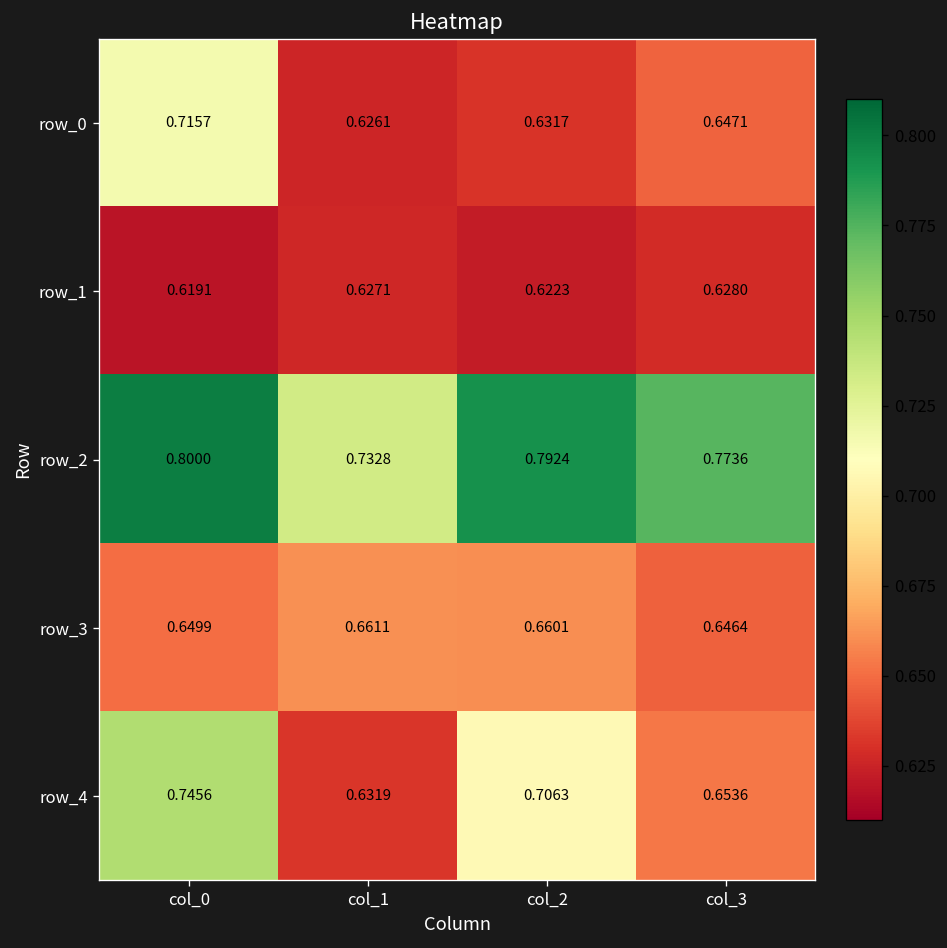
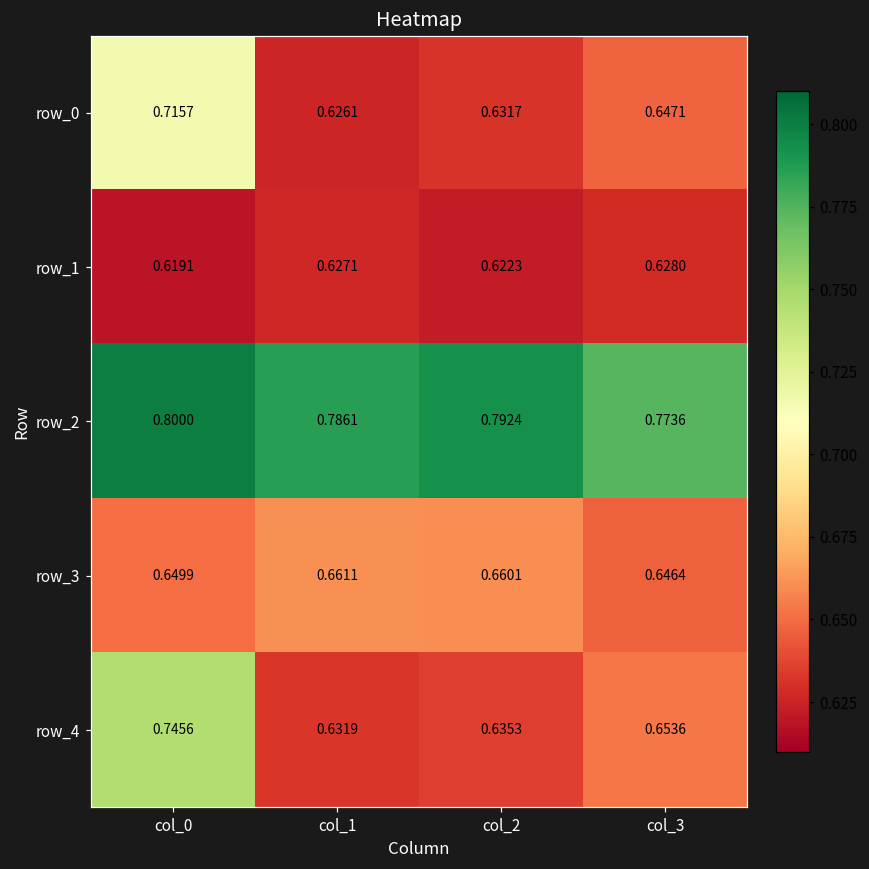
  {
    "row_0": {
      "col_0": 0.7157,
      "col_1": 0.6261,
      "col_2": 0.6317,
      "col_3": 0.6471
    },
    "row_1": {
      "col_0": 0.6191,
      "col_1": 0.6271,
      "col_2": 0.6223,
      "col_3": 0.6280
    },
    "row_2": {
      "col_0": 0.8000,
-     "col_1": 0.7328,
+     "col_1": 0.7861,
      "col_2": 0.7924,
      "col_3": 0.7736
    },
    "row_3": {
      "col_0": 0.6499,
      "col_1": 0.6611,
      "col_2": 0.6601,
      "col_3": 0.6464
    },
    "row_4": {
      "col_0": 0.7456,
      "col_1": 0.6319,
-     "col_2": 0.7063,
+     "col_2": 0.6353,
      "col_3": 0.6536
    }
  }
